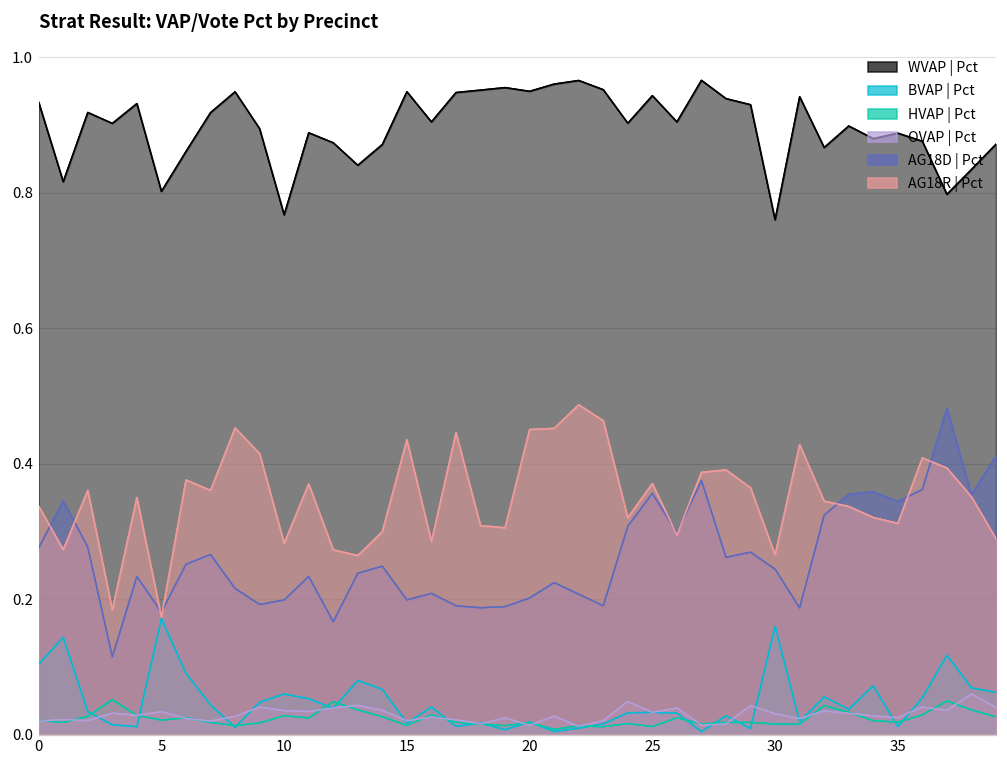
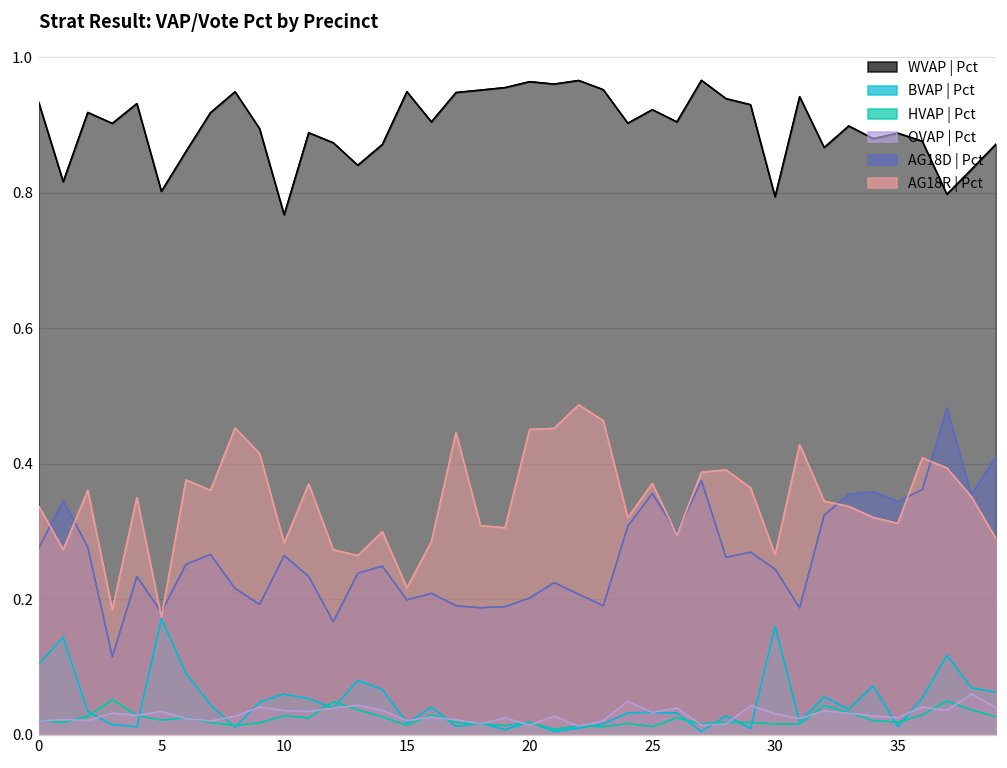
  {
    "WVAP | Pct": {
      "0": 0.93,
      "5": 0.80,
      "10": 0.77,
      "15": 0.95,
-     "20": 0.95,
-     "25": 0.94,
-     "30": 0.76,
+     "20": 0.96,
+     "25": 0.92,
+     "30": 0.79,
      "35": 0.89
    },
    "OVAP | Pct": {
      "5": 0.03,
      "10": 0.04,
      "30": 0.03,
      "35": 0.02
    },
    "AG18D | Pct": {
      "0": 0.28,
      "5": 0.18,
-     "10": 0.20,
+     "10": 0.26,
      "15": 0.20,
      "20": 0.20,
      "25": 0.36,
      "30": 0.24,
      "35": 0.34
    },
    "AG18R | Pct": {
      "0": 0.34,
      "10": 0.28,
-     "15": 0.44,
+     "15": 0.22,
      "20": 0.45,
      "25": 0.37,
      "30": 0.27,
      "35": 0.31
    }
  }
